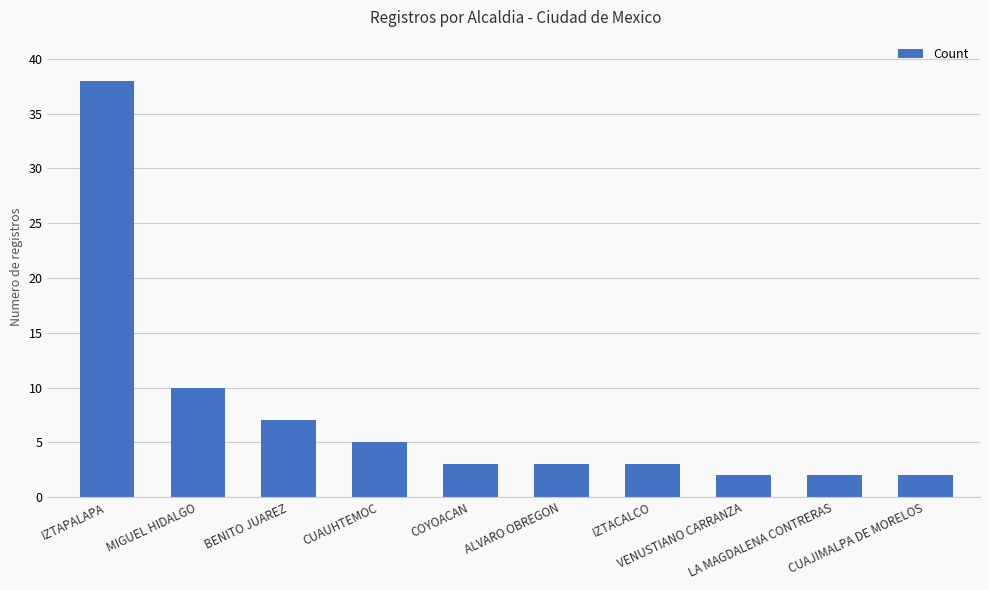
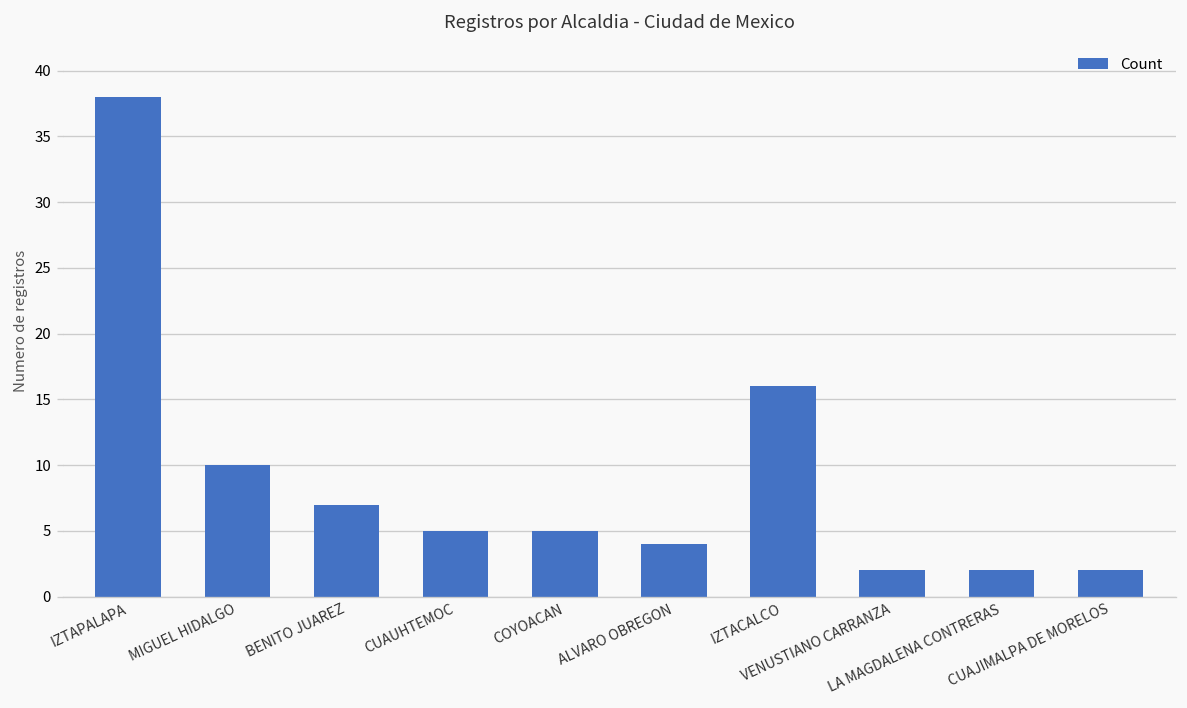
  {
    "IZTAPALAPA": 38,
    "MIGUEL HIDALGO": 10,
    "BENITO JUAREZ": 7,
    "CUAUHTEMOC": 5,
-   "COYOACAN": 3,
-   "ALVARO OBREGON": 3,
-   "IZTACALCO": 3,
+   "COYOACAN": 5,
+   "ALVARO OBREGON": 4,
+   "IZTACALCO": 16,
    "VENUSTIANO CARRANZA": 2,
    "LA MAGDALENA CONTRERAS": 2,
    "CUAJIMALPA DE MORELOS": 2
  }
